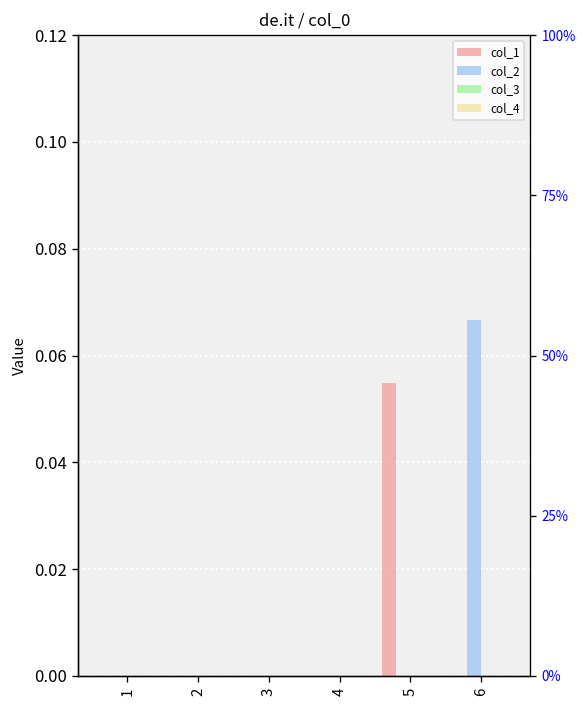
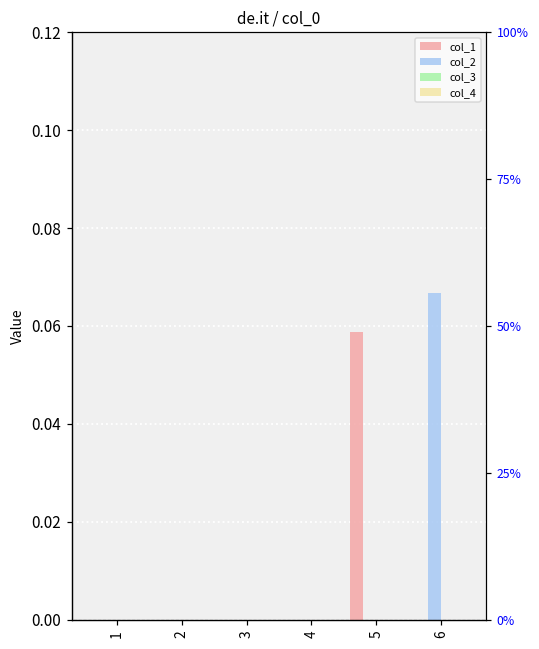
  {
    "col_1": {
      "1": 0.000,
      "2": 0.000,
      "3": 0.000,
      "4": 0.000,
-     "5": 0.055,
+     "5": 0.059,
      "6": 0.000
    },
    "col_2": {
      "1": 0.000,
      "2": 0.000,
      "3": 0.000,
      "4": 0.000,
      "5": 0.000,
      "6": 0.067
    },
    "col_3": {
      "1": 0.000,
      "2": 0.000,
      "3": 0.000,
      "4": 0.000,
      "5": 0.000,
      "6": 0.000
    },
    "col_4": {
      "1": 0.000,
      "2": 0.000,
      "3": 0.000,
      "4": 0.000,
      "5": 0.000,
      "6": 0.000
    }
  }
